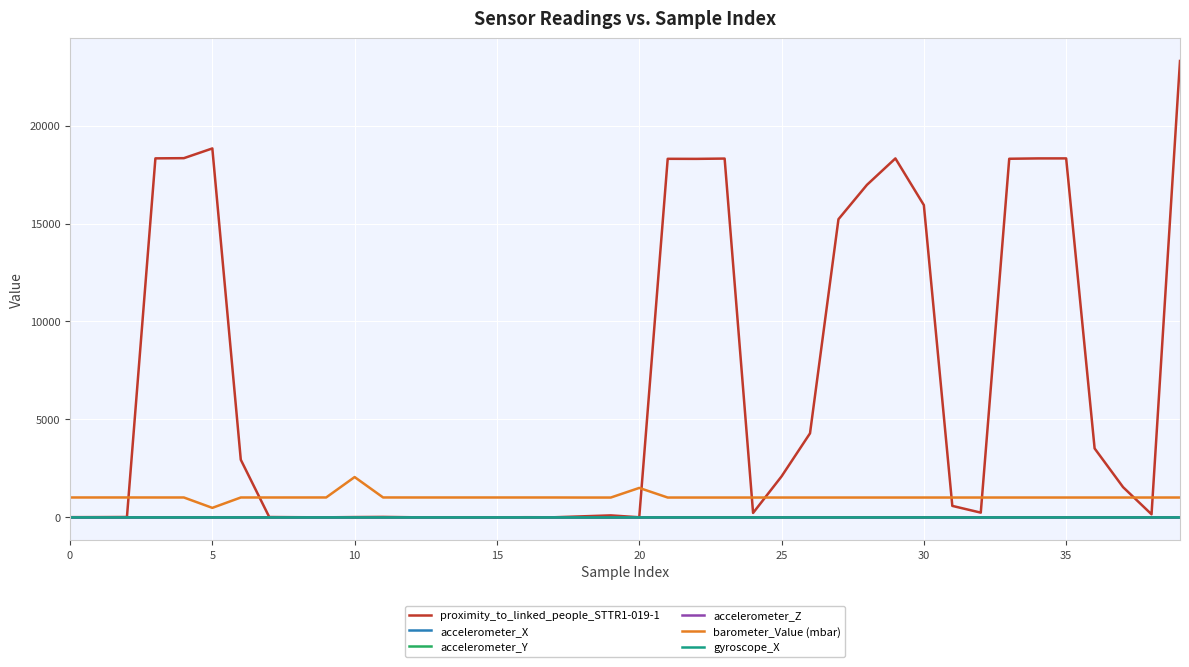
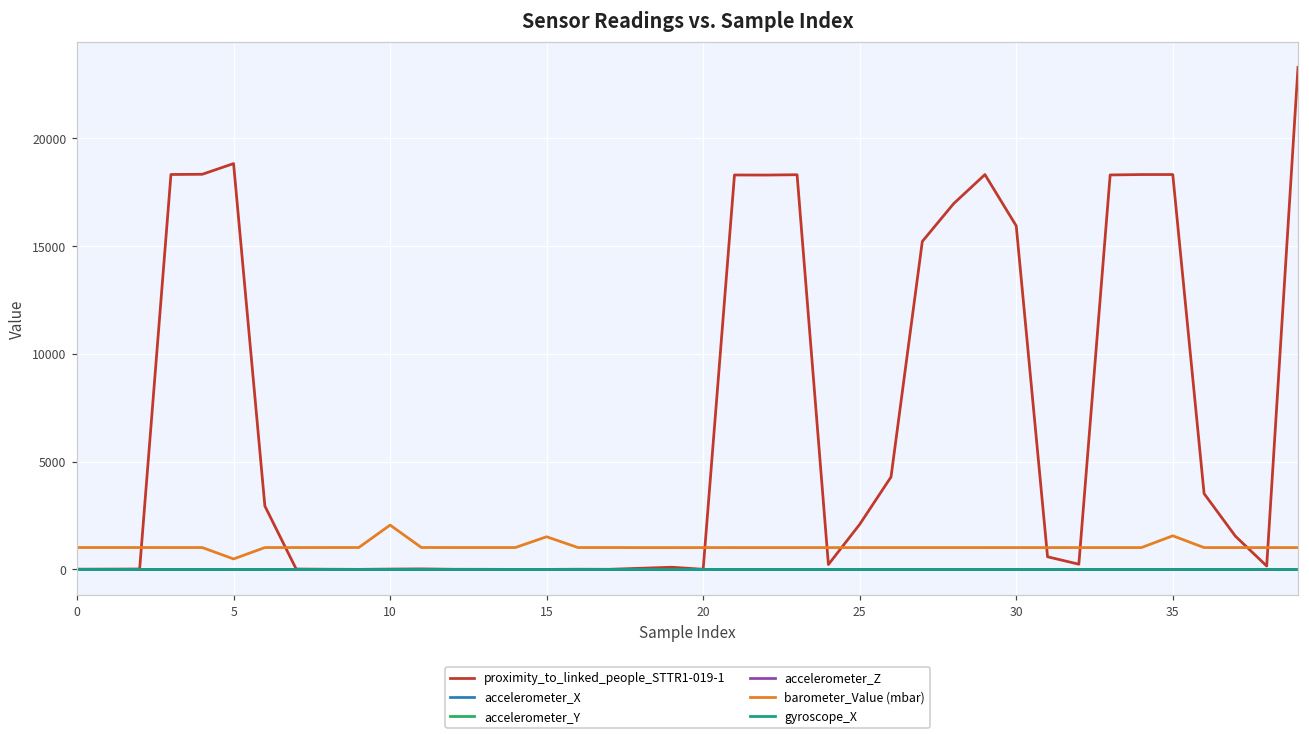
  {
    "proximity_to_linked_people_STTR1-019-1": {
      "5": 18800,
      "25": 2100,
      "30": 15900,
      "35": 18300
    },
    "gyroscope_X": {
      "5": 0,
      "25": 0,
      "30": 0,
      "35": 0
    },
    "barometer_Value (mbar)": {
      "0": 1000,
      "5": 500,
      "10": 2100,
-     "15": 1000,
-     "20": 1500,
+     "15": 1500,
+     "20": 1000,
      "25": 1000,
      "30": 1000,
-     "35": 1000
+     "35": 1600
    }
  }
